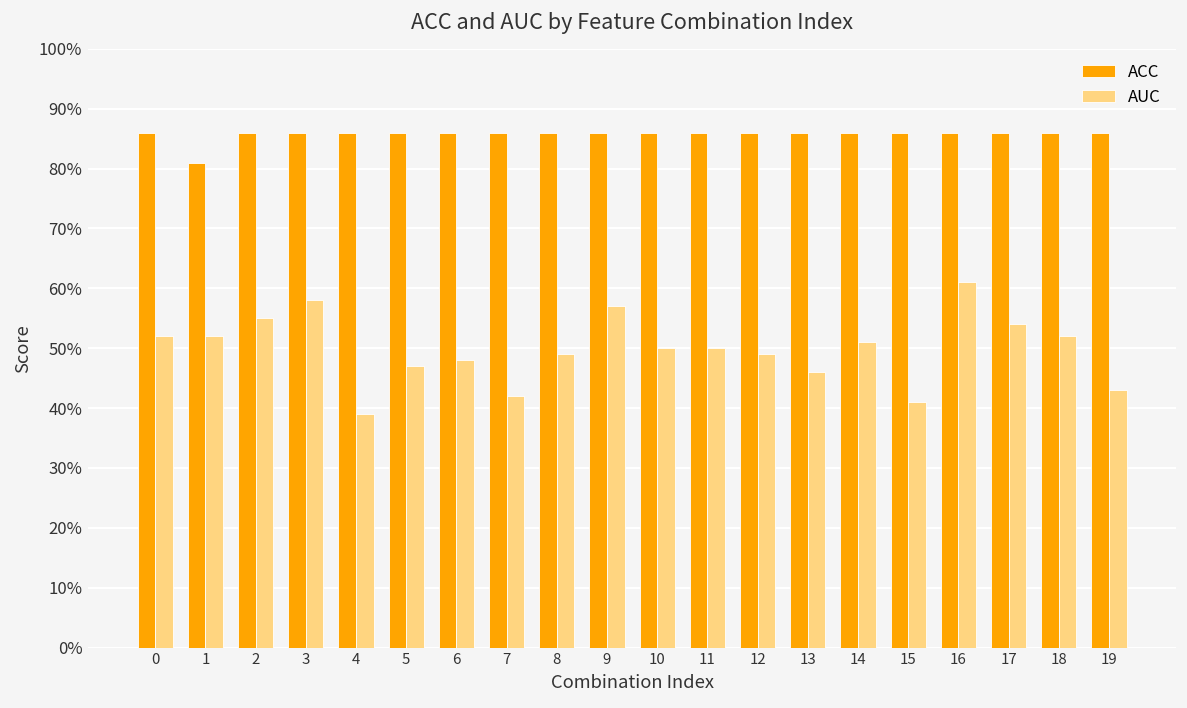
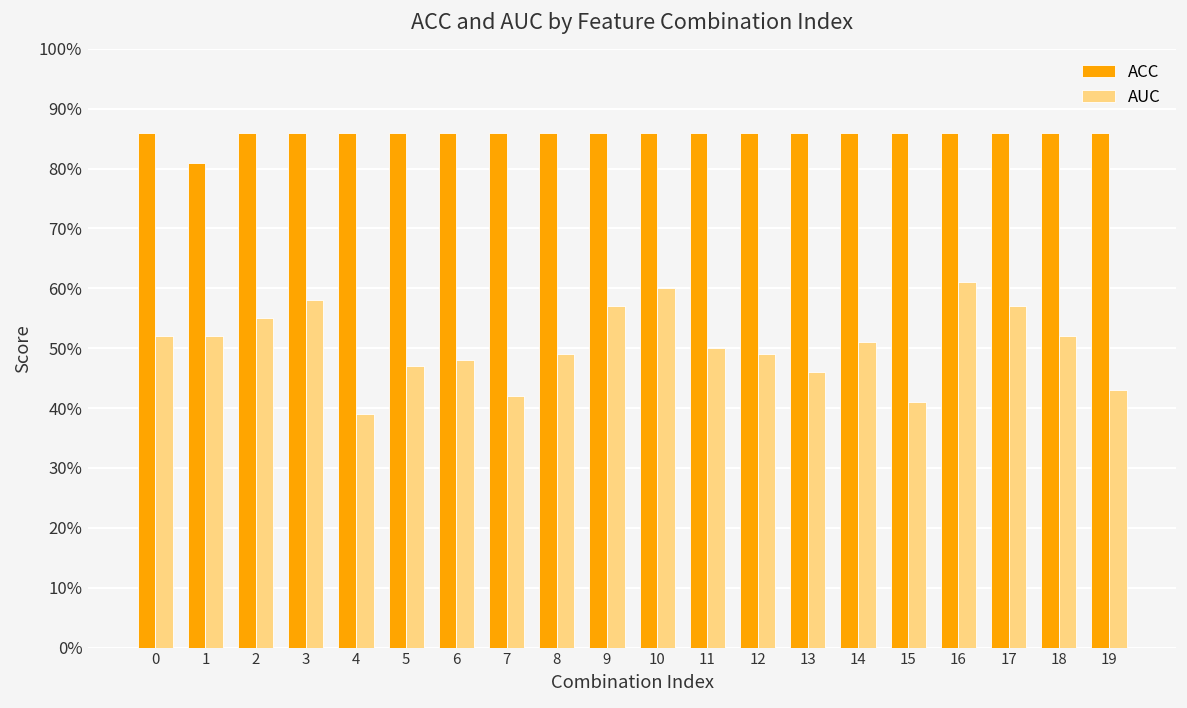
  {
    "ACC": {
      "0": "86%",
      "1": "81%",
      "2": "86%",
      "3": "86%",
      "4": "86%",
      "5": "86%",
      "6": "86%",
      "7": "86%",
      "8": "86%",
      "9": "86%",
      "10": "86%",
      "11": "86%",
      "12": "86%",
      "13": "86%",
      "14": "86%",
      "15": "86%",
      "16": "86%",
      "17": "86%",
      "18": "86%",
      "19": "86%"
    },
    "AUC": {
      "0": "52%",
      "1": "52%",
      "2": "55%",
      "3": "58%",
      "4": "39%",
      "5": "47%",
      "6": "48%",
      "7": "42%",
      "8": "49%",
      "9": "57%",
-     "10": "50%",
+     "10": "60%",
      "11": "50%",
      "12": "49%",
      "13": "46%",
      "14": "51%",
      "15": "41%",
      "16": "61%",
-     "17": "54%",
+     "17": "57%",
      "18": "52%",
      "19": "43%"
    }
  }
